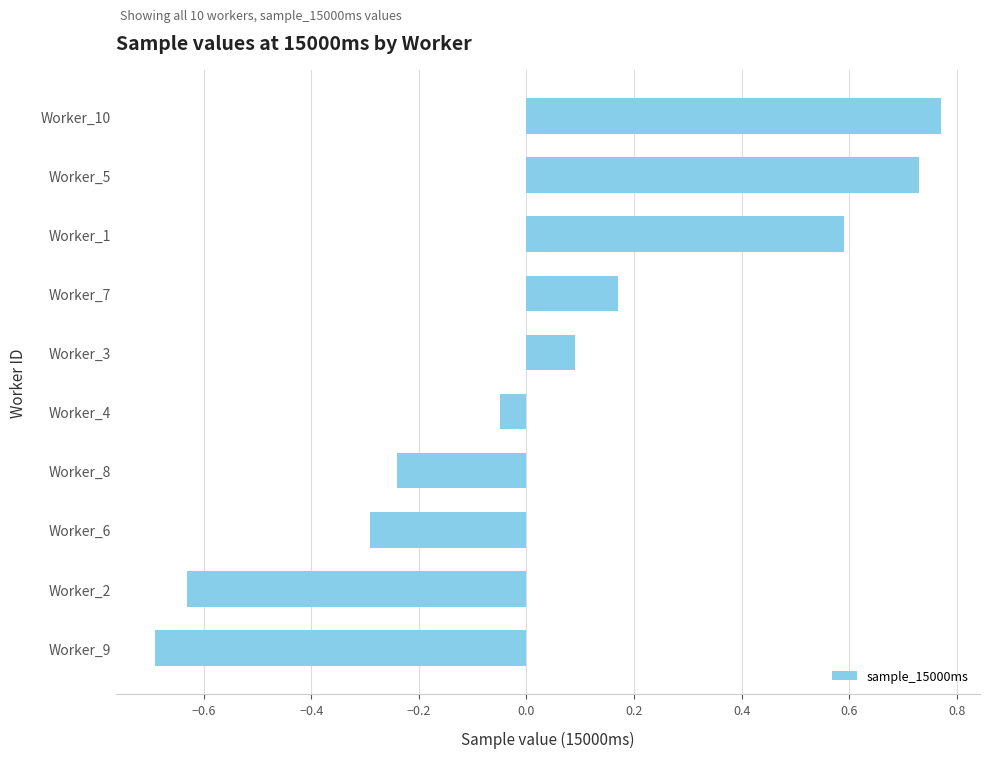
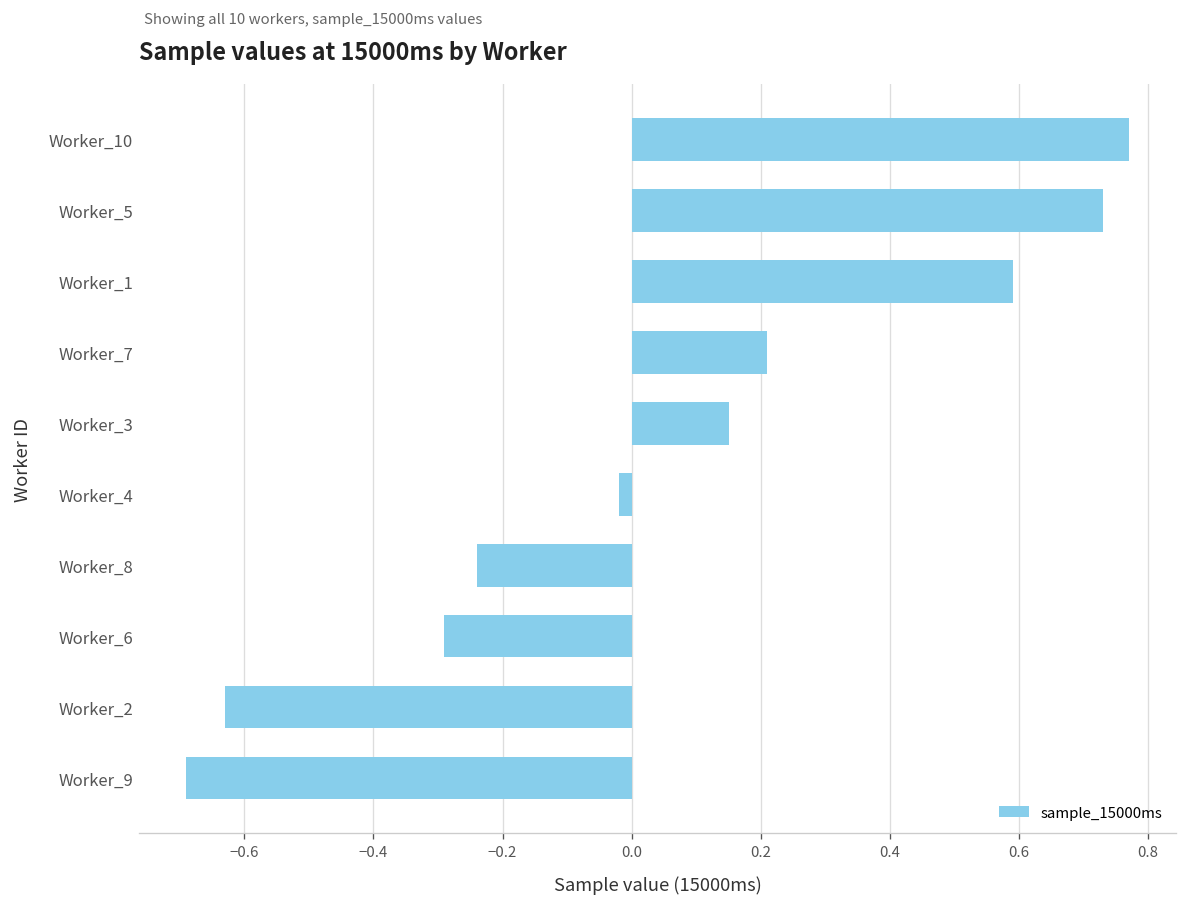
  {
    "Worker_10": 0.77,
    "Worker_5": 0.73,
    "Worker_1": 0.59,
-   "Worker_7": 0.17,
-   "Worker_3": 0.09,
-   "Worker_4": -0.05,
+   "Worker_7": 0.21,
+   "Worker_3": 0.15,
+   "Worker_4": -0.02,
    "Worker_8": -0.24,
    "Worker_6": -0.29,
    "Worker_2": -0.63,
    "Worker_9": -0.69
  }
